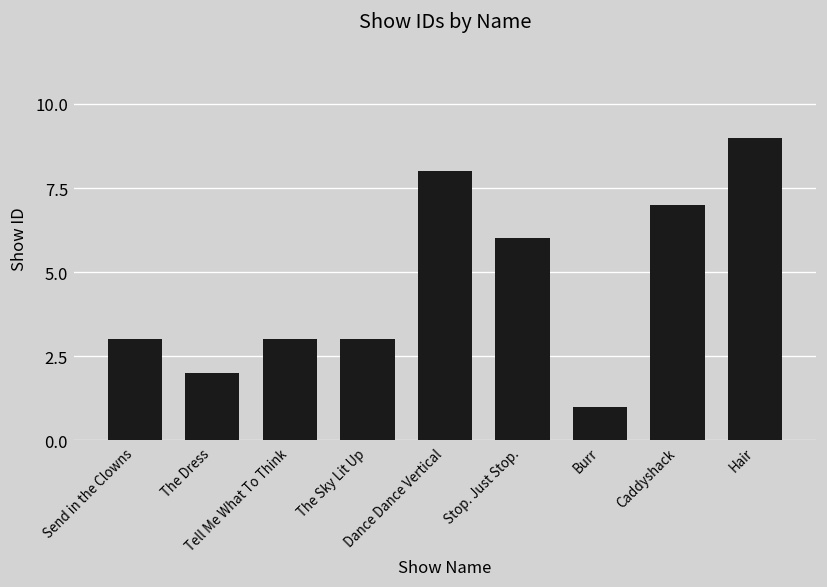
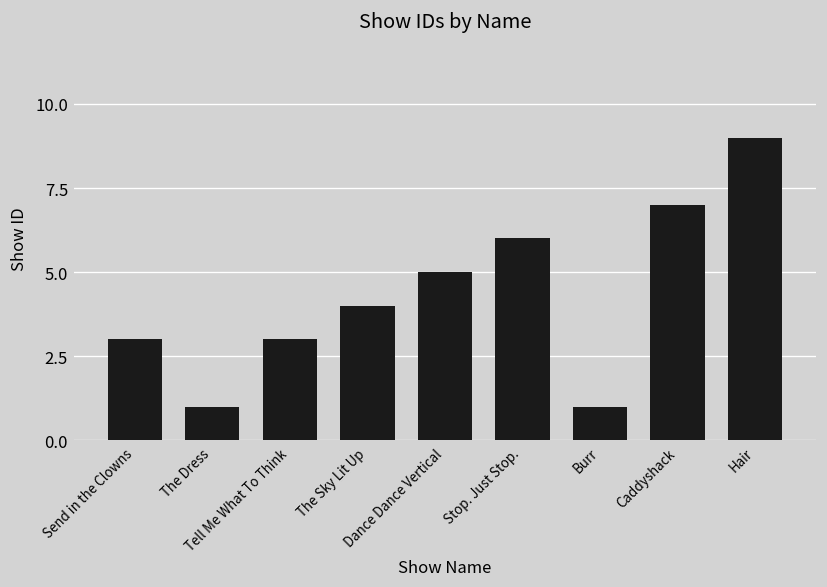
  {
    "Send in the Clowns": 3,
-   "The Dress": 2,
+   "The Dress": 1,
    "Tell Me What To Think": 3,
-   "The Sky Lit Up": 3,
-   "Dance Dance Vertical": 8,
+   "The Sky Lit Up": 4,
+   "Dance Dance Vertical": 5,
    "Stop. Just Stop.": 6,
    "Burr": 1,
    "Caddyshack": 7,
    "Hair": 9
  }
